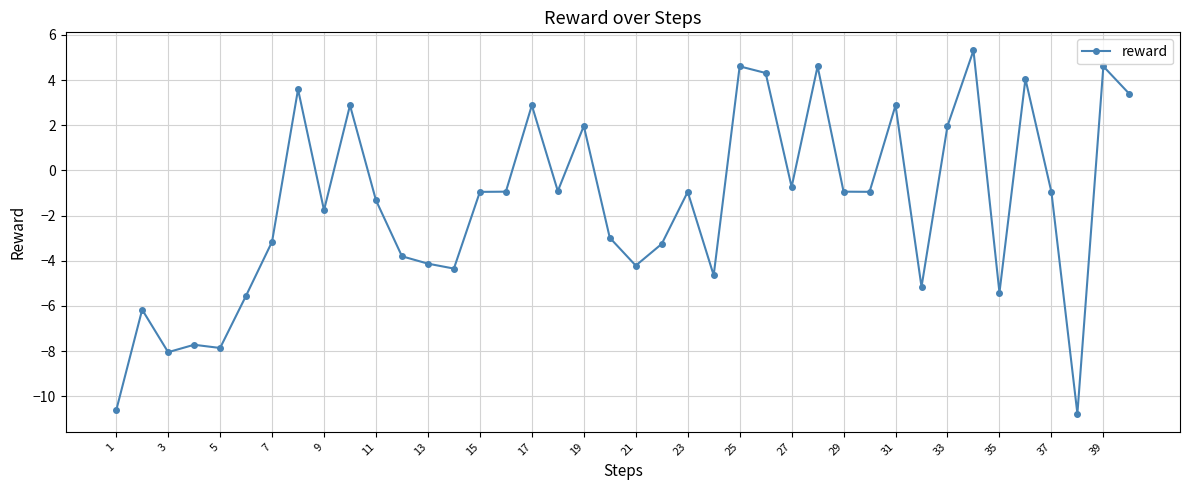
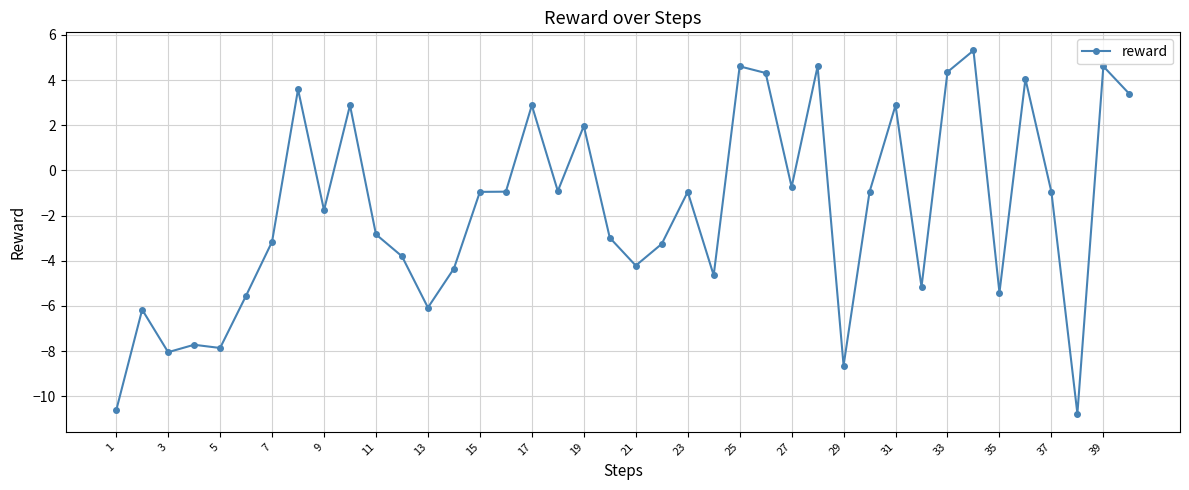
  {
    "1": -10.6,
    "3": -8.0,
    "5": -7.9,
    "7": -3.2,
    "9": -1.8,
-   "11": -1.3,
-   "13": -4.1,
+   "11": -2.8,
+   "13": -6.1,
    "15": -0.9,
    "17": 2.9,
    "19": 2.0,
    "21": -4.2,
    "23": -0.9,
    "25": 4.6,
    "27": -0.7,
-   "29": -0.9,
+   "29": -8.6,
    "31": 2.9,
-   "33": 2.0,
+   "33": 4.4,
    "35": -5.4,
    "37": -1.0,
    "39": 4.6
  }
